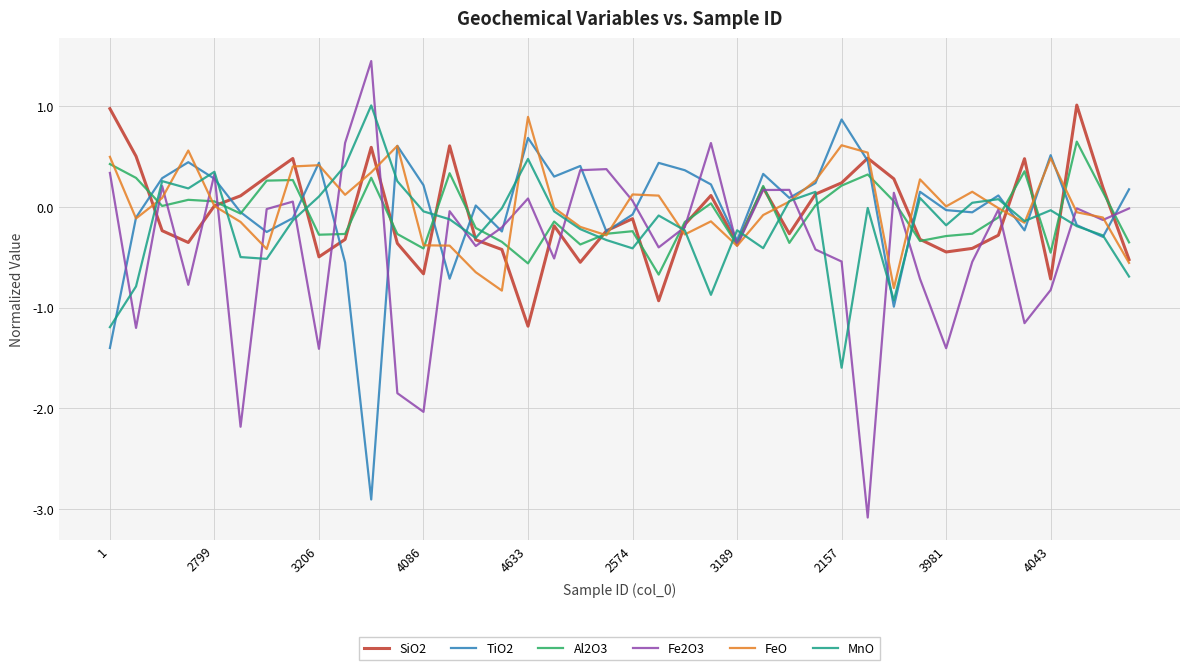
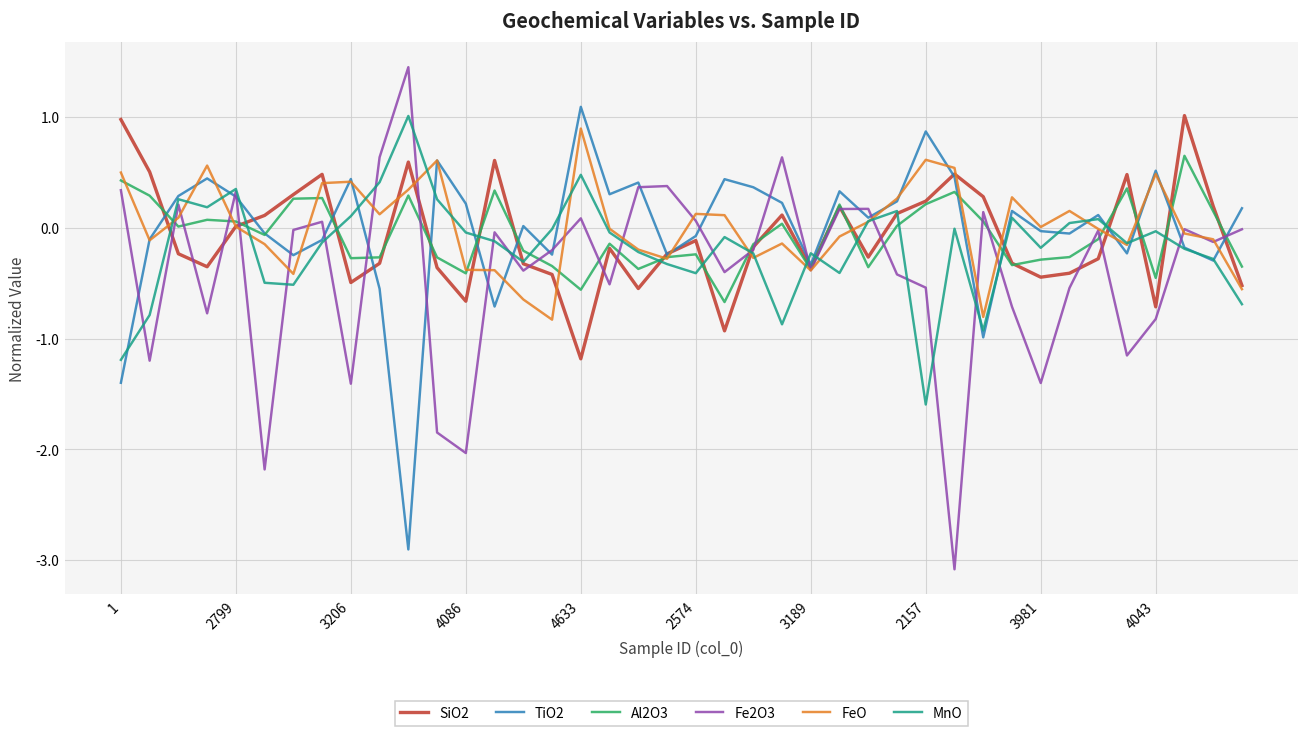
  {
    "SiO2": {
      "3206": -0.49,
      "4086": -0.66,
      "4633": -1.18,
      "2574": -0.12,
      "2157": 0.24,
      "3981": -0.45,
      "4043": -0.71
    },
    "TiO2": {
      "2799": 0.28,
      "4086": 0.22,
-     "4633": 0.69,
+     "4633": 1.09,
      "2574": -0.07,
      "3189": -0.33,
      "2157": 0.87,
      "3981": -0.03,
      "4043": 0.52
    },
    "Fe2O3": {
      "3206": -1.41,
      "4086": -2.03,
      "4633": 0.09,
      "2574": 0.06,
      "2157": -0.54,
      "3981": -1.40,
      "4043": -0.82
    },
    "FeO": {
      "4086": -0.38,
      "4633": 0.90,
      "2574": 0.13,
      "2157": 0.61,
      "3981": 0.01,
      "4043": 0.49
    }
  }
